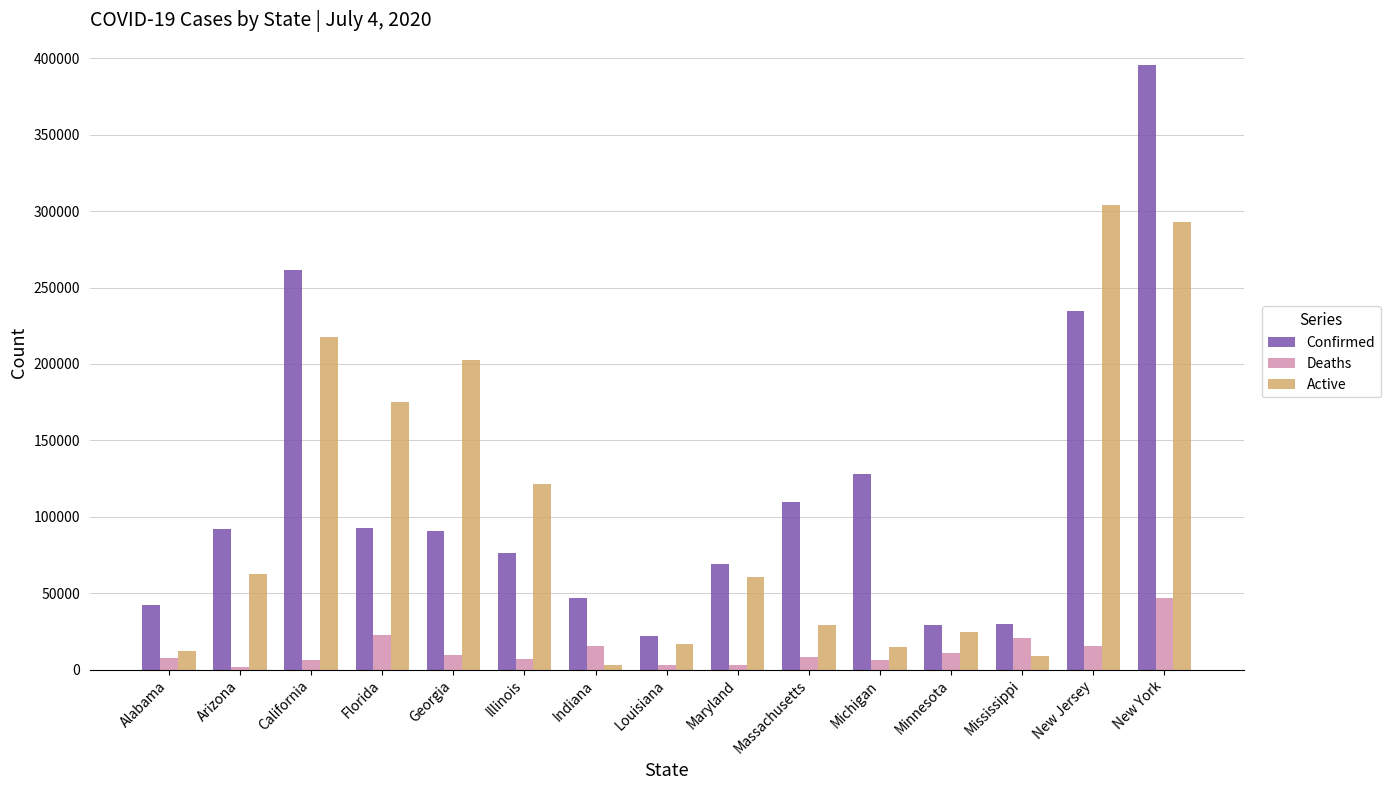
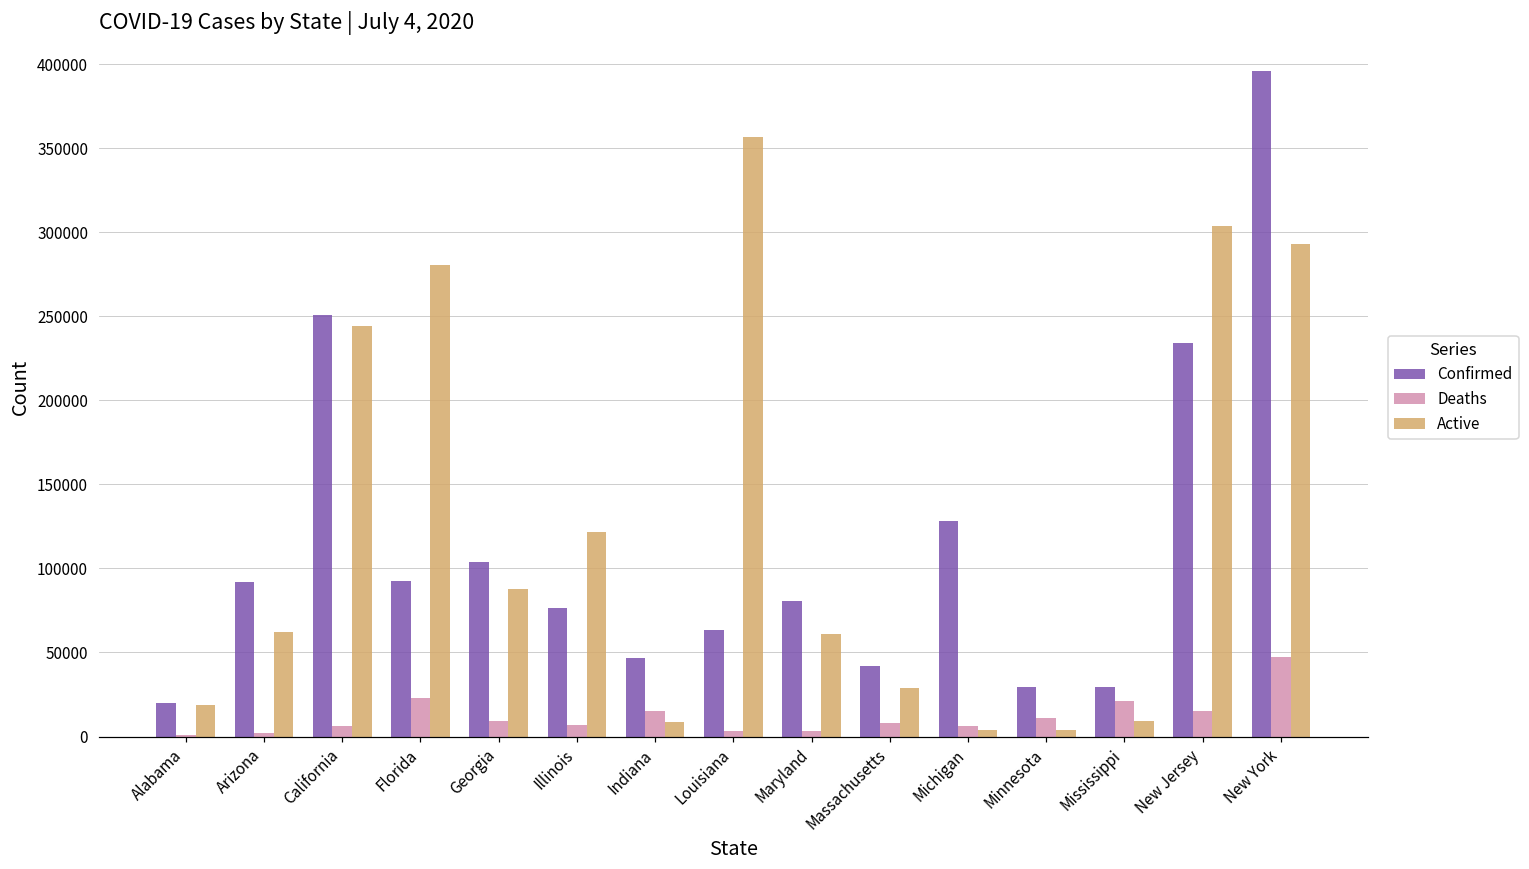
  {
    "Confirmed": {
-     "Alabama": 42000,
+     "Alabama": 20000,
      "Arizona": 92000,
-     "California": 261000,
+     "California": 251000,
      "Florida": 93000,
-     "Georgia": 90000,
+     "Georgia": 104000,
      "Illinois": 76000,
      "Indiana": 47000,
-     "Louisiana": 22000,
-     "Maryland": 69000,
-     "Massachusetts": 110000,
+     "Louisiana": 63000,
+     "Maryland": 81000,
+     "Massachusetts": 42000,
      "Michigan": 128000,
      "Minnesota": 29000,
      "Mississippi": 30000,
      "New Jersey": 234000,
      "New York": 396000
    },
    "Deaths": {
-     "Alabama": 8000,
+     "Alabama": 1000,
      "Arizona": 2000,
      "California": 6000,
      "Florida": 23000,
      "Georgia": 9000,
      "Illinois": 7000,
      "Indiana": 15000,
      "Louisiana": 3000,
      "Maryland": 3000,
      "Massachusetts": 8000,
      "Michigan": 6000,
      "Minnesota": 11000,
      "Mississippi": 21000,
      "New Jersey": 15000,
      "New York": 47000
    },
    "Active": {
-     "Alabama": 12000,
+     "Alabama": 19000,
      "Arizona": 62000,
-     "California": 217000,
-     "Florida": 175000,
-     "Georgia": 203000,
+     "California": 244000,
+     "Florida": 280000,
+     "Georgia": 88000,
      "Illinois": 122000,
-     "Indiana": 3000,
-     "Louisiana": 17000,
+     "Indiana": 8000,
+     "Louisiana": 357000,
      "Maryland": 61000,
      "Massachusetts": 29000,
-     "Michigan": 15000,
-     "Minnesota": 24000,
+     "Michigan": 4000,
+     "Minnesota": 4000,
      "Mississippi": 9000,
      "New Jersey": 304000,
      "New York": 293000
    }
  }
